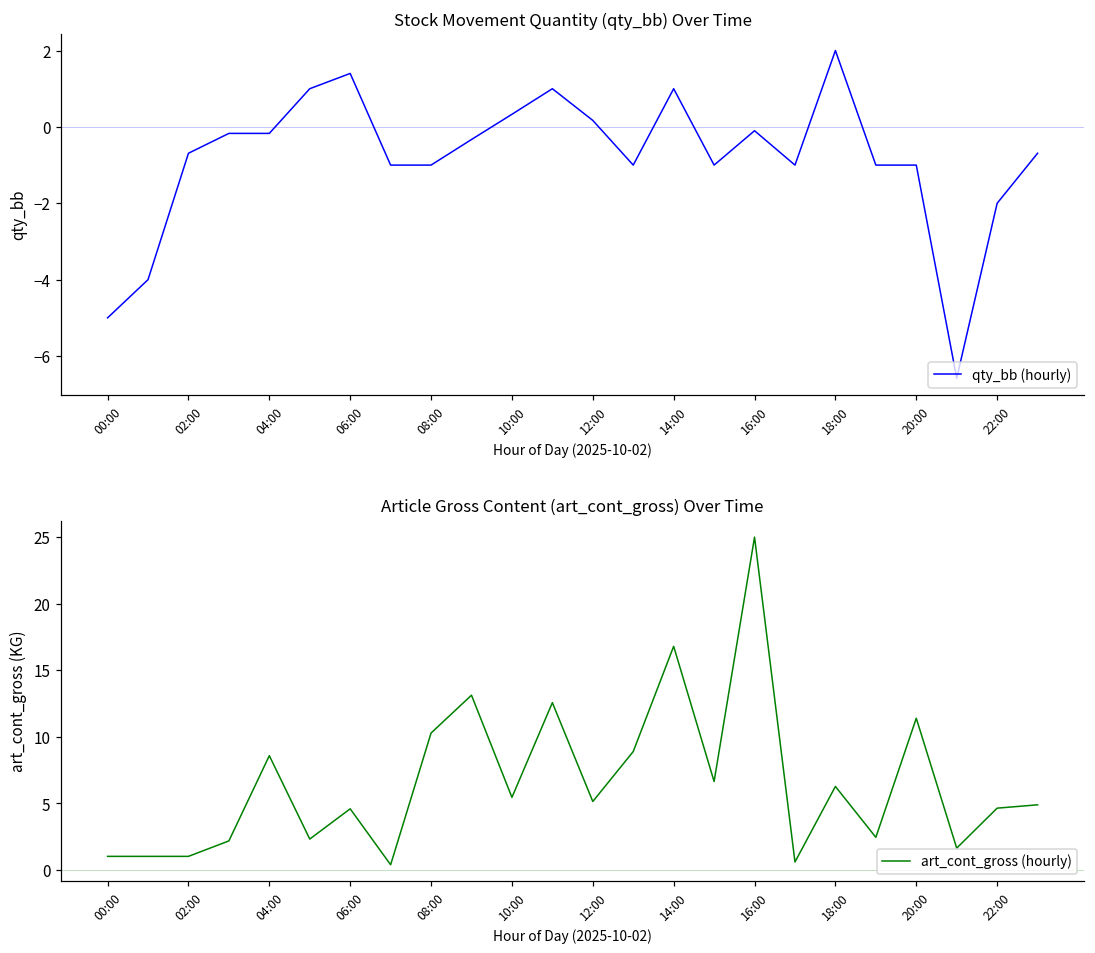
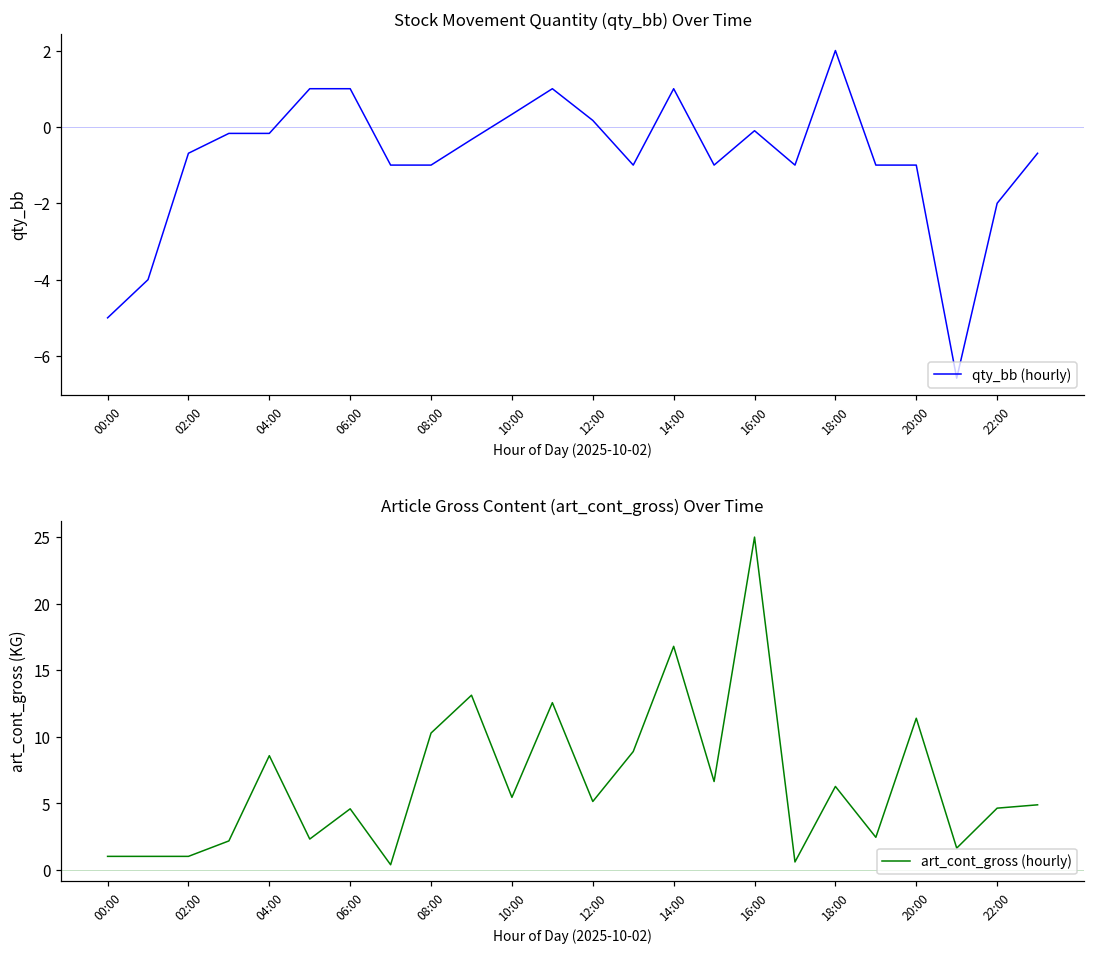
  {
    "Stock Movement Quantity (qty_bb) Over Time": {
      "00:00": -5.0,
      "02:00": -0.7,
      "04:00": -0.2,
-     "06:00": 1.4,
+     "06:00": 1.0,
      "08:00": -1.0,
      "10:00": 0.3,
      "12:00": 0.2,
      "14:00": 1.0,
      "16:00": -0.1,
      "18:00": 2.0,
      "20:00": -1.0,
      "22:00": -2.0
    },
    "Article Gross Content (art_cont_gross) Over Time": {
      "00:00": 1.0,
      "02:00": 1.0,
      "04:00": 8.6,
      "06:00": 4.6,
      "08:00": 10.3,
      "10:00": 5.5,
      "12:00": 5.2,
      "14:00": 16.8,
      "16:00": 25.0,
      "18:00": 6.3,
      "20:00": 11.4,
      "22:00": 4.7
    }
  }
